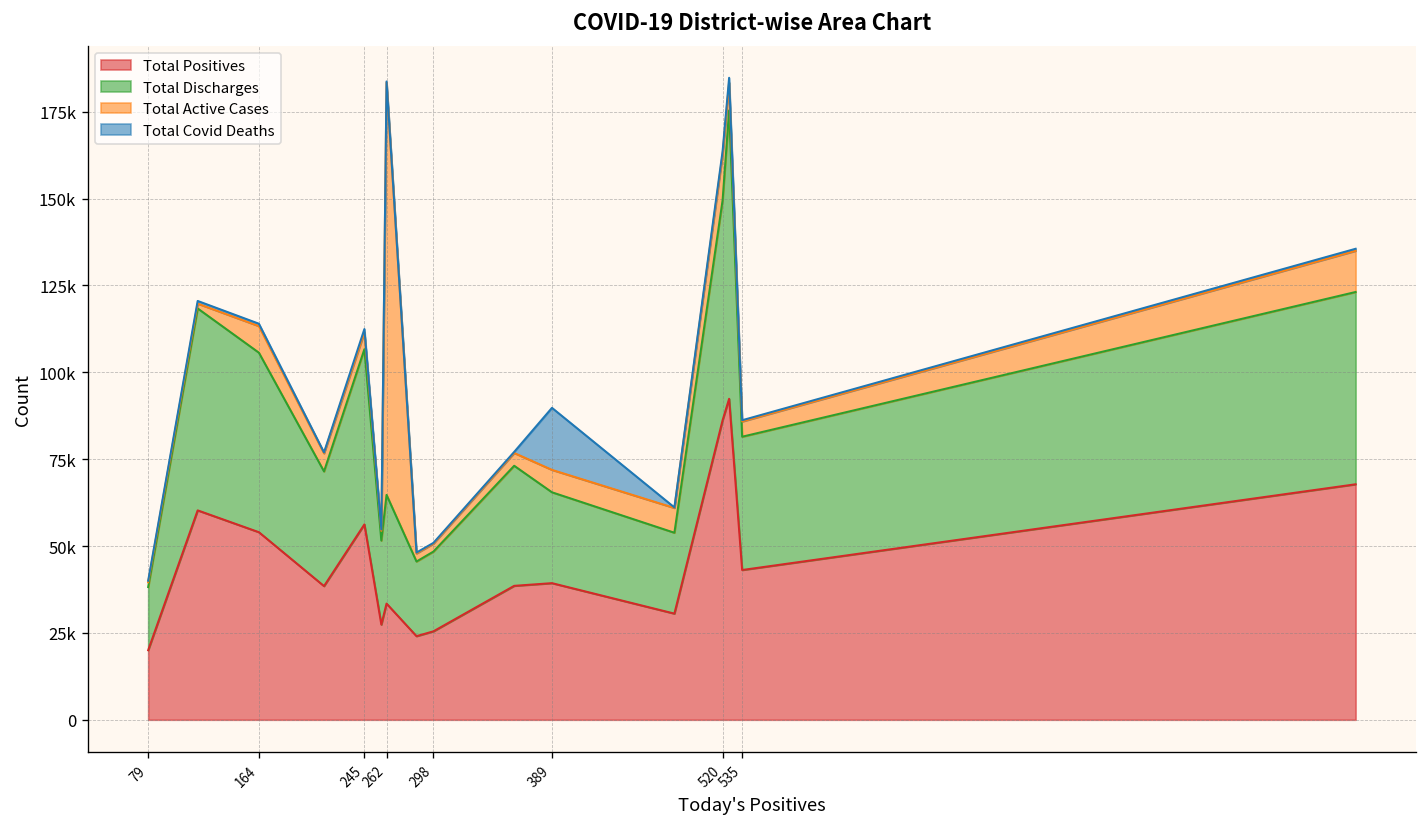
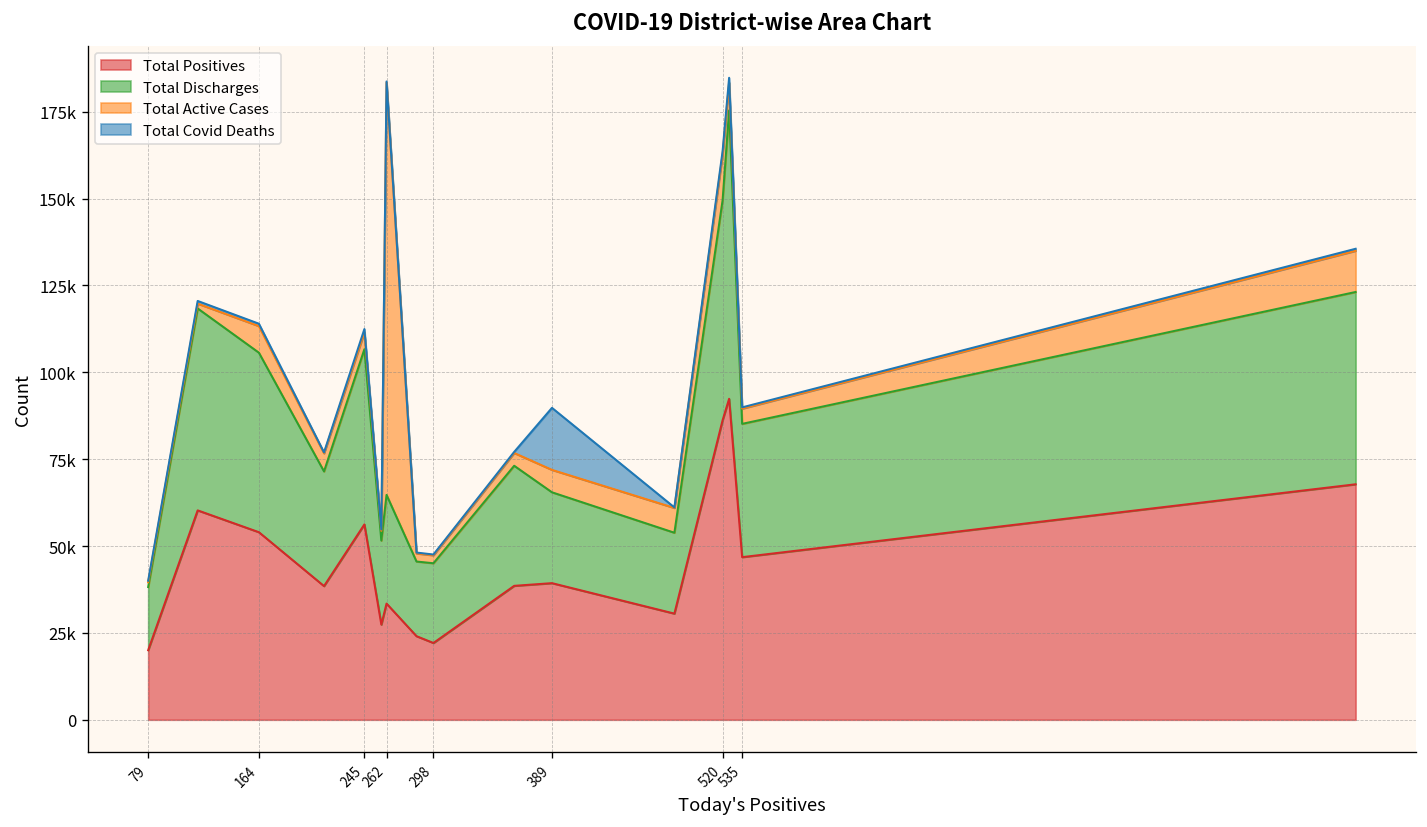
  {
    "Total Positives": {
      "79": 20000,
      "164": 54000,
      "245": 56000,
      "262": 33000,
-     "298": 25000,
+     "298": 22000,
      "389": 39000,
      "520": 86000,
-     "535": 43000
+     "535": 47000
    },
    "Total Discharges": {
      "79": 18000,
      "164": 52000,
      "245": 50000,
      "262": 31000,
      "298": 23000,
      "389": 26000,
      "520": 63000,
      "535": 38000
    },
    "Total Active Cases": {
      "245": 5000,
      "389": 6000,
      "520": 13000
    },
    "Total Covid Deaths": {
      "245": 1000,
      "389": 18000,
      "520": 1000
    }
  }
